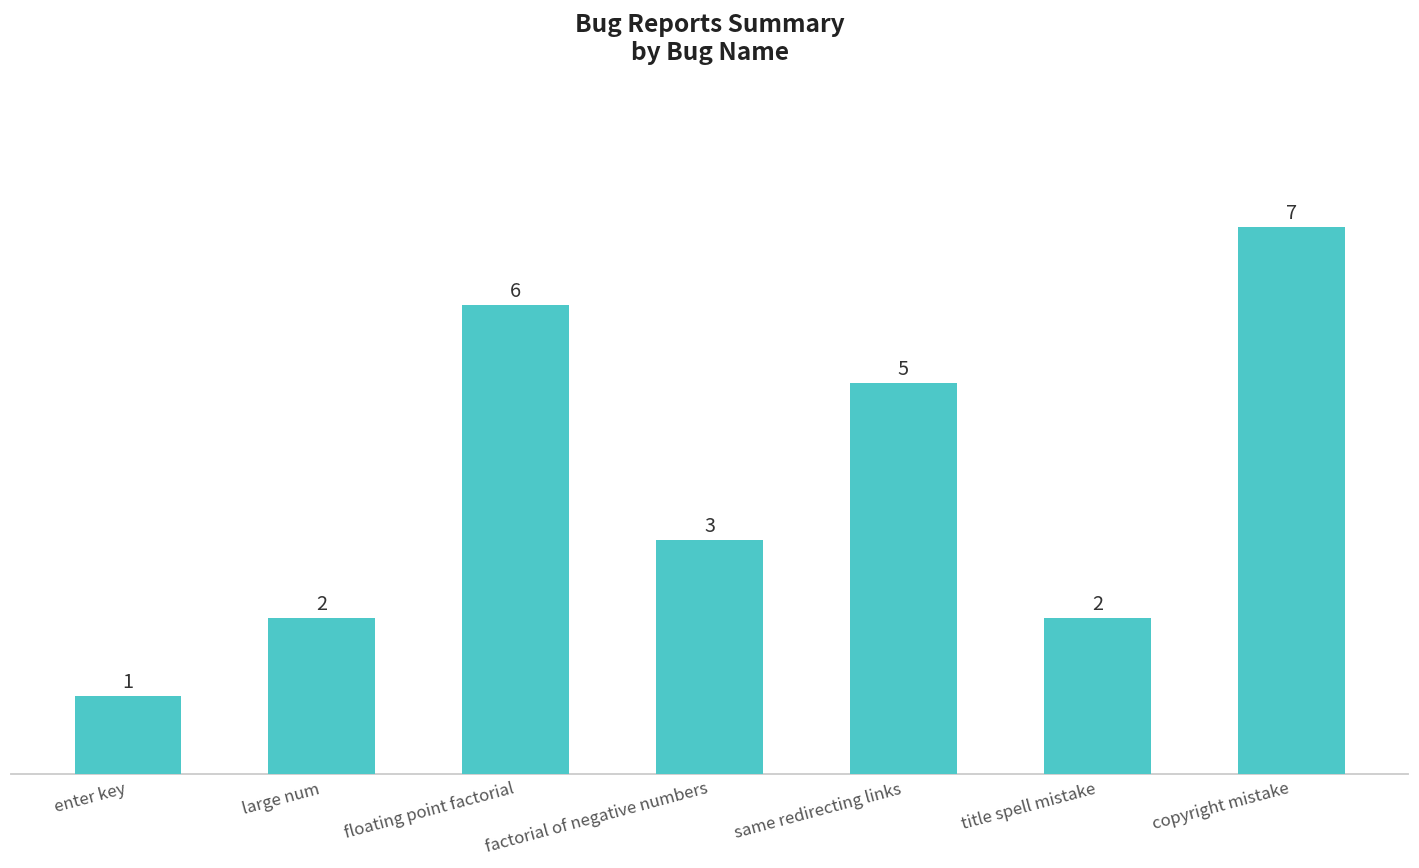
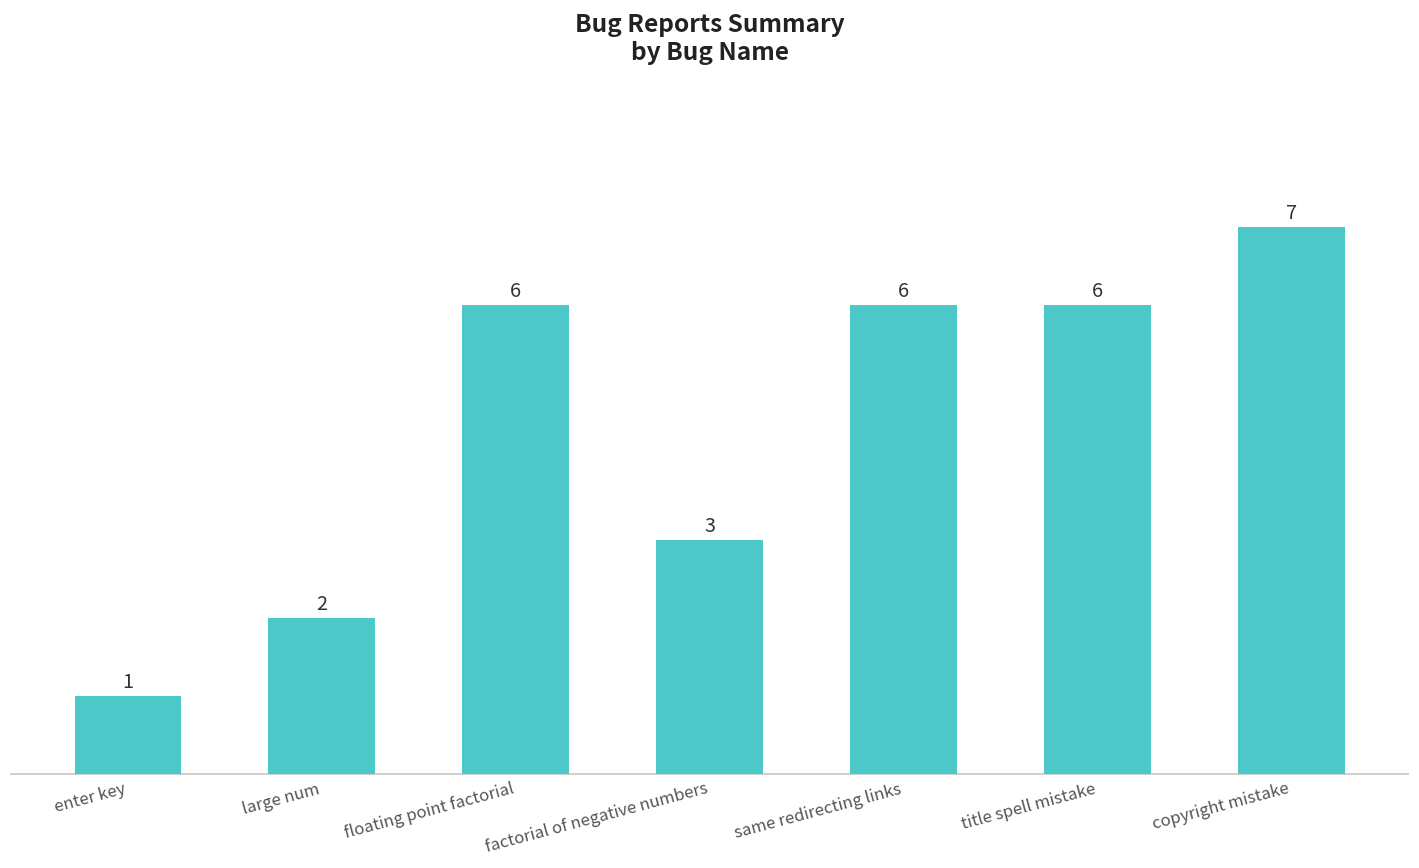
  {
    "enter key": 1,
    "large num": 2,
    "floating point factorial": 6,
    "factorial of negative numbers": 3,
-   "same redirecting links": 5,
-   "title spell mistake": 2,
+   "same redirecting links": 6,
+   "title spell mistake": 6,
    "copyright mistake": 7
  }
